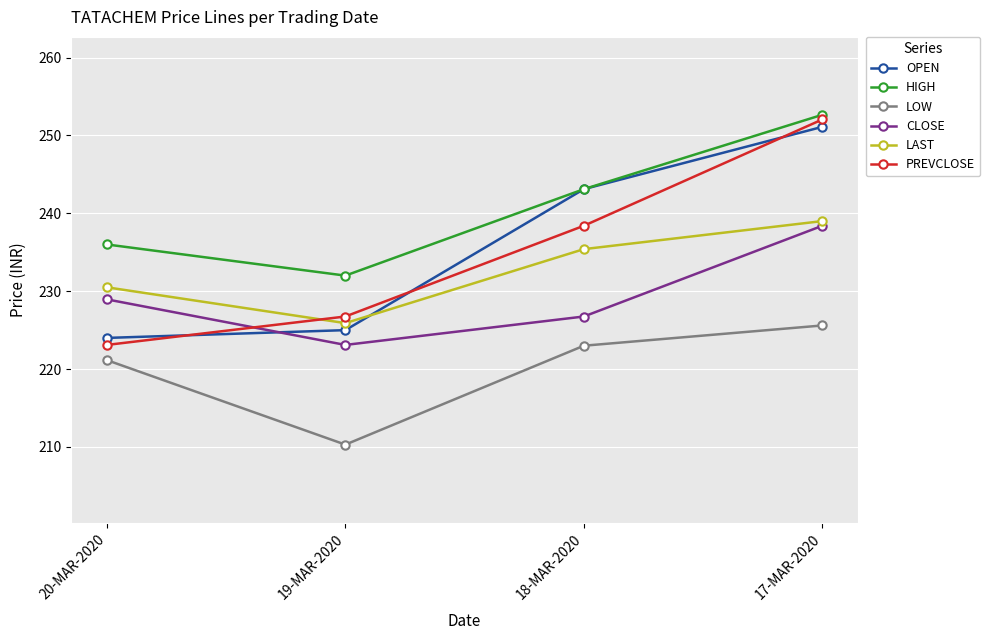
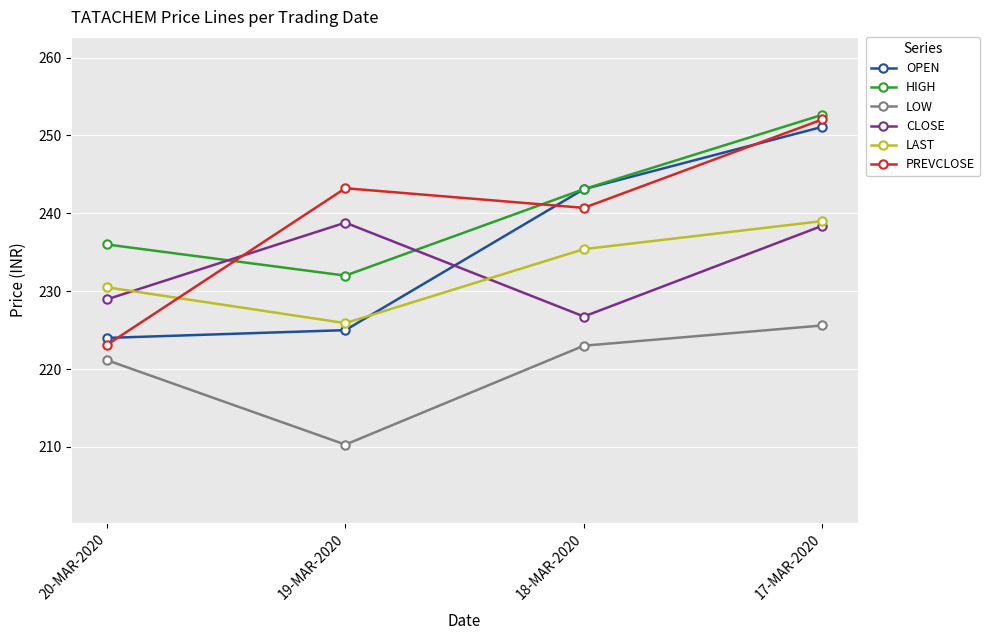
  {
    "OPEN": {
      "20-MAR-2020": 224,
      "19-MAR-2020": 225,
      "17-MAR-2020": 251
    },
    "HIGH": {
      "20-MAR-2020": 236,
      "19-MAR-2020": 232,
      "17-MAR-2020": 253
    },
    "LOW": {
      "20-MAR-2020": 221,
      "19-MAR-2020": 210,
      "18-MAR-2020": 223,
      "17-MAR-2020": 226
    },
    "CLOSE": {
      "20-MAR-2020": 229,
-     "19-MAR-2020": 223,
+     "19-MAR-2020": 239,
      "18-MAR-2020": 227,
      "17-MAR-2020": 238
    },
    "LAST": {
      "20-MAR-2020": 231,
      "19-MAR-2020": 226,
      "18-MAR-2020": 235,
      "17-MAR-2020": 239
    },
    "PREVCLOSE": {
      "20-MAR-2020": 223,
-     "19-MAR-2020": 227,
-     "18-MAR-2020": 238,
+     "19-MAR-2020": 243,
+     "18-MAR-2020": 241,
      "17-MAR-2020": 252
    }
  }
